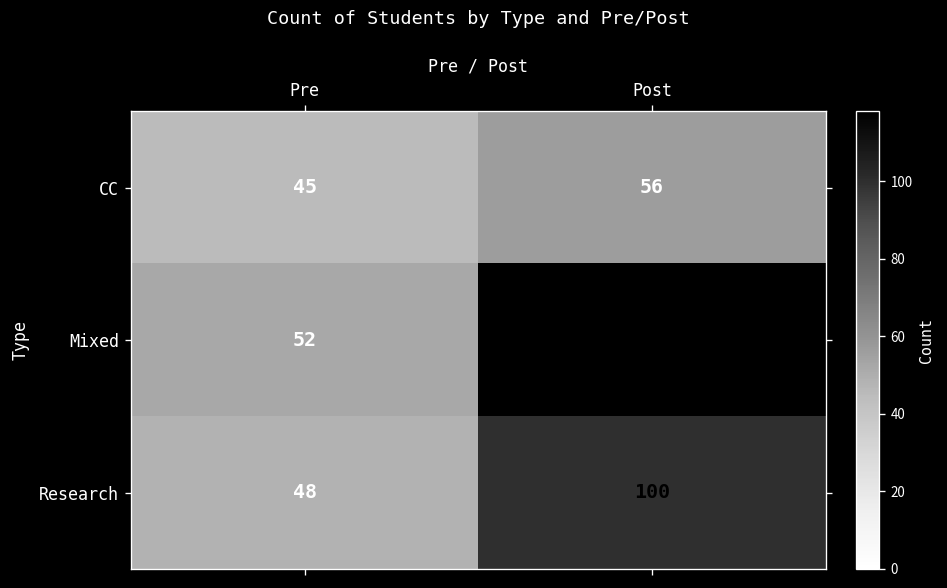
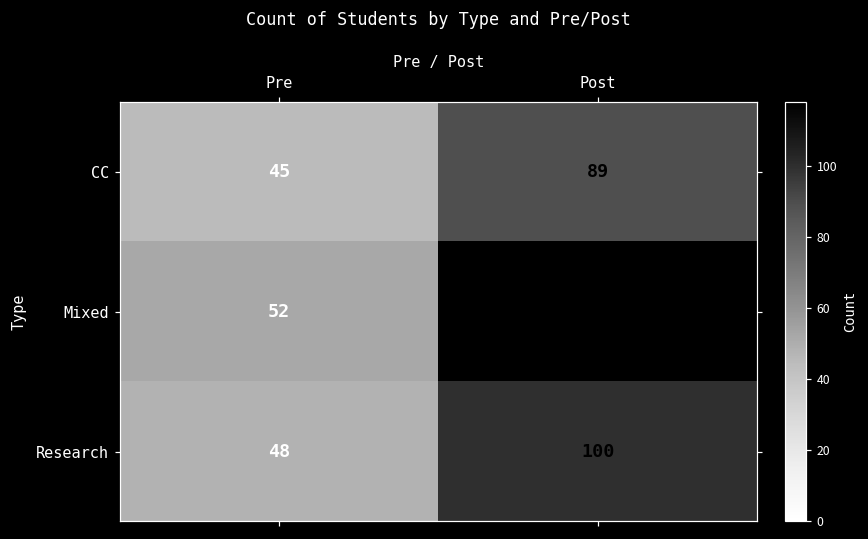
  {
    "CC": {
      "Pre": 45,
-     "Post": 56
+     "Post": 89
    },
    "Mixed": {
      "Pre": 52
    },
    "Research": {
      "Pre": 48
    }
  }
